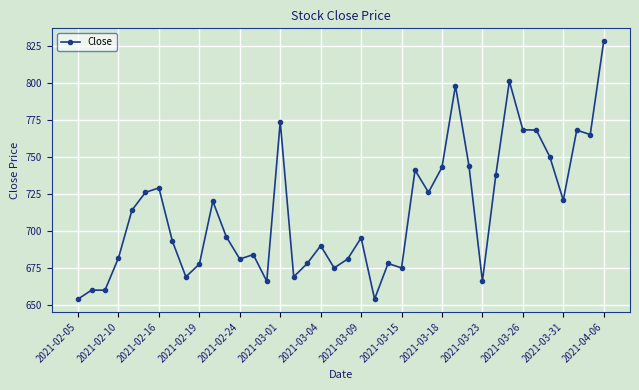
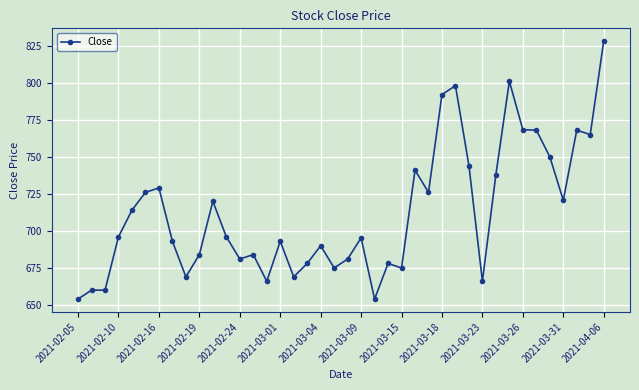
  {
    "2021-02-05": 654,
-   "2021-02-10": 682,
+   "2021-02-10": 696,
    "2021-02-16": 729,
-   "2021-02-19": 678,
+   "2021-02-19": 684,
    "2021-02-24": 681,
-   "2021-03-01": 774,
+   "2021-03-01": 693,
    "2021-03-04": 690,
    "2021-03-09": 696,
    "2021-03-15": 675,
-   "2021-03-18": 743,
+   "2021-03-18": 792,
    "2021-03-23": 666,
    "2021-03-26": 769,
    "2021-03-31": 721,
    "2021-04-06": 828
  }
